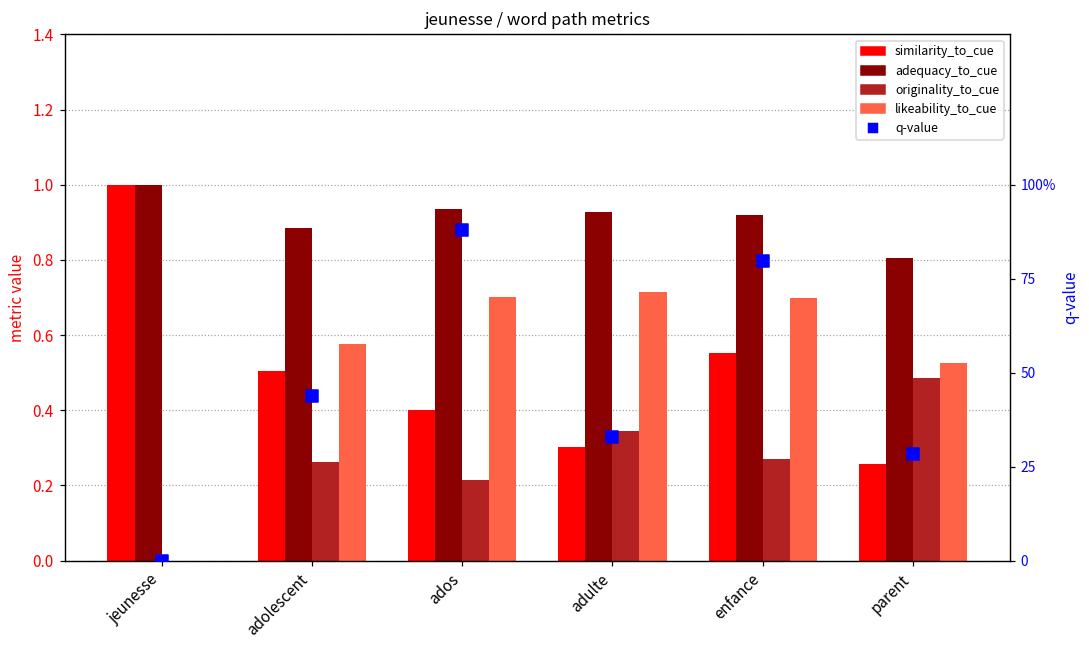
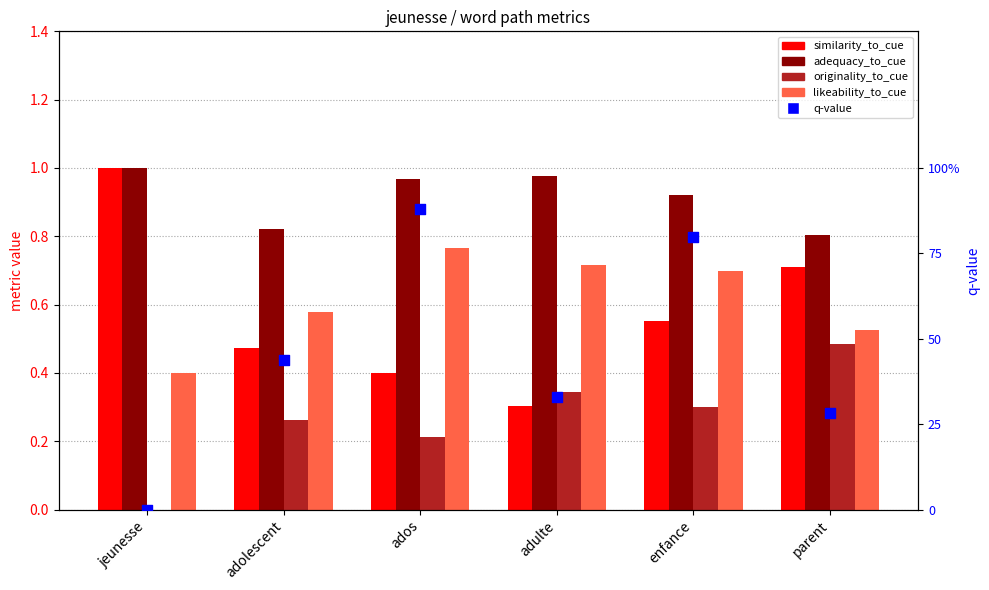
  {
    "similarity_to_cue": {
      "jeunesse": 1.00,
-     "adolescent": 0.50,
+     "adolescent": 0.47,
      "ados": 0.40,
      "adulte": 0.30,
      "enfance": 0.55,
-     "parent": 0.26
+     "parent": 0.71
    },
    "adequacy_to_cue": {
      "jeunesse": 1.00,
-     "adolescent": 0.89,
-     "ados": 0.94,
-     "adulte": 0.93,
+     "adolescent": 0.82,
+     "ados": 0.97,
+     "adulte": 0.98,
      "enfance": 0.92,
      "parent": 0.80
    },
    "originality_to_cue": {
      "jeunesse": 0.00,
      "adolescent": 0.26,
      "ados": 0.21,
      "adulte": 0.35,
-     "enfance": 0.27,
+     "enfance": 0.30,
      "parent": 0.49
    },
    "likeability_to_cue": {
-     "jeunesse": 0.0,
+     "jeunesse": 0.4,
      "adolescent": 0.58,
-     "ados": 0.70,
+     "ados": 0.77,
      "adulte": 0.72,
      "enfance": 0.70,
      "parent": 0.53
    }
  }
